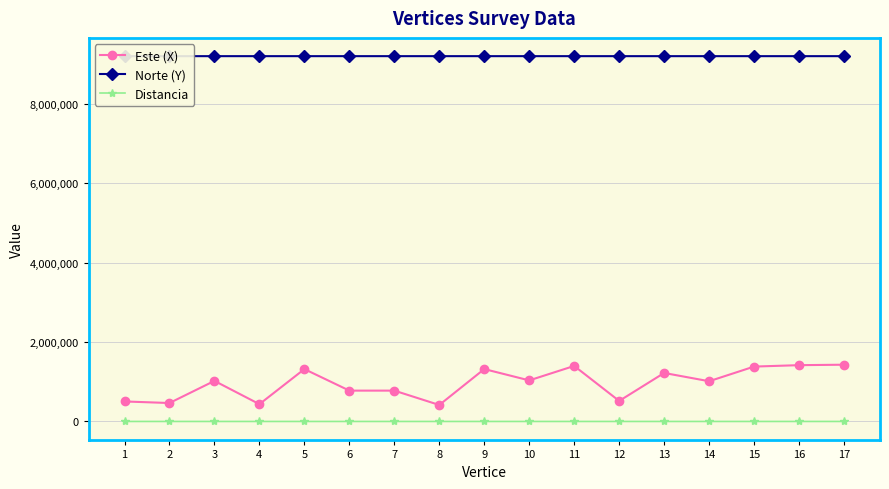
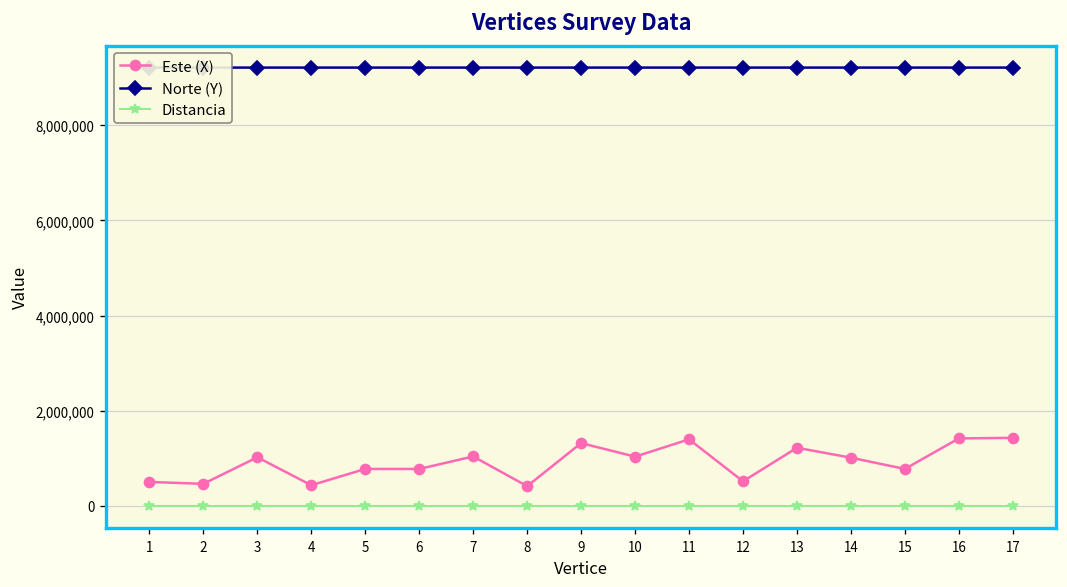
  {
    "Este (X)": {
      "1": "500,000",
      "2": "500,000",
      "3": "1,000,000",
      "4": "400,000",
-     "5": "1,300,000",
+     "5": "800,000",
      "6": "800,000",
-     "7": "800,000",
+     "7": "1,000,000",
      "8": "400,000",
      "9": "1,300,000",
      "10": "1,000,000",
      "11": "1,400,000",
      "12": "500,000",
      "13": "1,200,000",
      "14": "1,000,000",
-     "15": "1,400,000",
+     "15": "800,000",
      "16": "1,400,000",
      "17": "1,400,000"
    },
    "Norte (Y)": {
      "3": "9,200,000",
      "4": "9,200,000",
      "5": "9,200,000",
      "6": "9,200,000",
      "7": "9,200,000",
      "8": "9,200,000",
      "9": "9,200,000",
      "10": "9,200,000",
      "11": "9,200,000",
      "12": "9,200,000",
      "13": "9,200,000",
      "14": "9,200,000",
      "15": "9,200,000",
      "16": "9,200,000",
      "17": "9,200,000"
    },
    "Distancia": {
      "1": "0",
      "2": "0",
      "3": "0",
      "4": "0",
      "5": "0",
      "6": "0",
      "7": "0",
      "8": "0",
      "9": "0",
      "10": "0",
      "11": "0",
      "12": "0",
      "13": "0",
      "14": "0",
      "15": "0",
      "16": "0",
      "17": "0"
    }
  }
